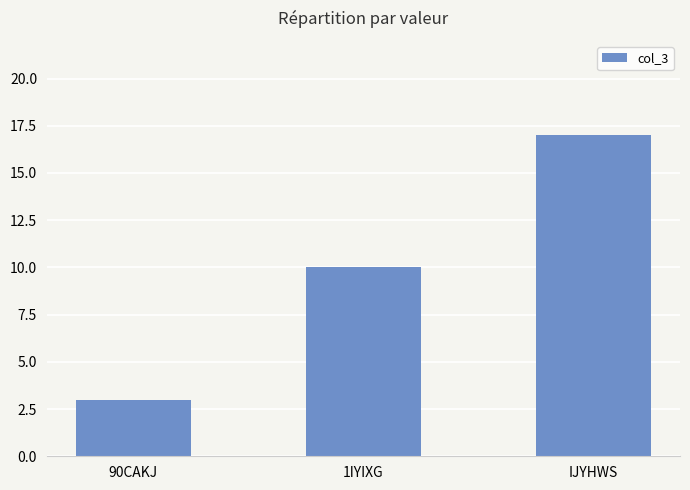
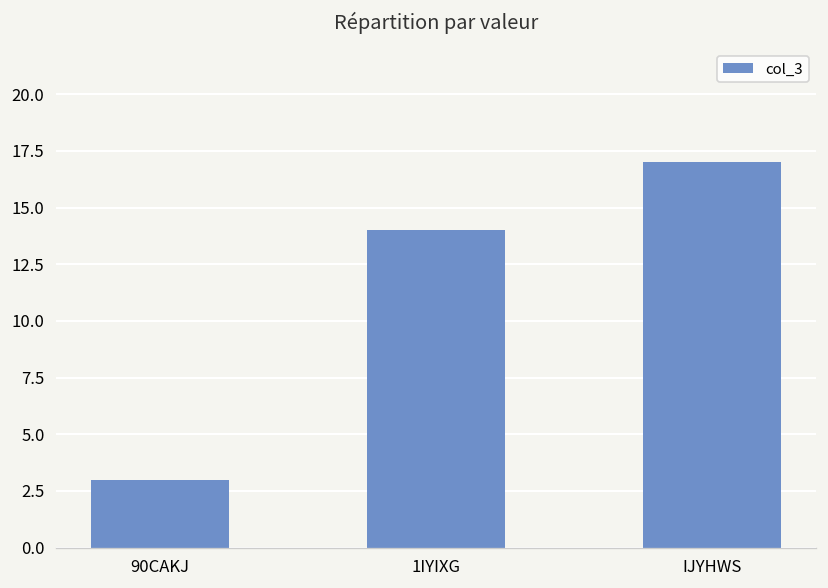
  {
    "90CAKJ": 3,
-   "1IYIXG": 10,
+   "1IYIXG": 14,
    "IJYHWS": 17
  }
